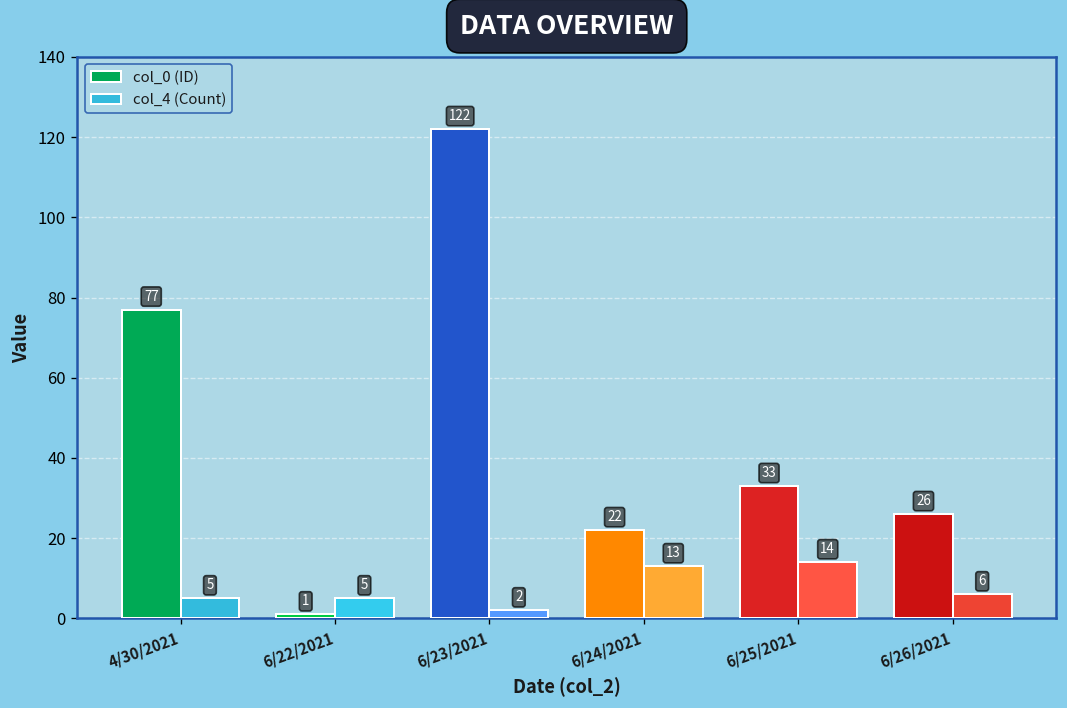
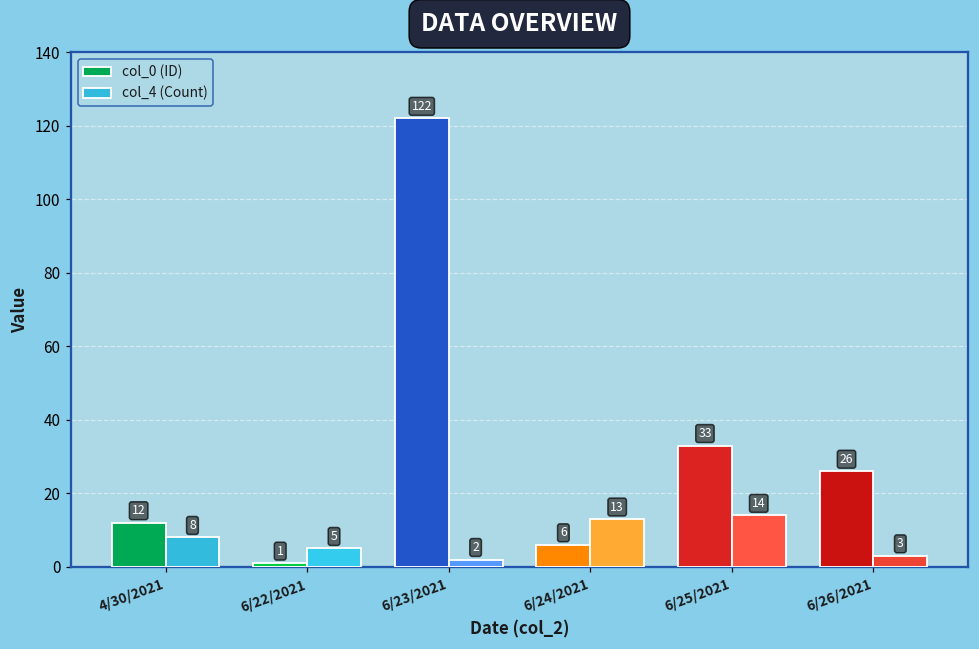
  {
    "col_0 (ID)": {
-     "4/30/2021": 77,
-     "6/24/2021": 22
+     "4/30/2021": 12,
+     "6/24/2021": 6
    },
    "col_4 (Count)": {
-     "4/30/2021": 5,
-     "6/26/2021": 6
+     "4/30/2021": 8,
+     "6/26/2021": 3
    }
  }
